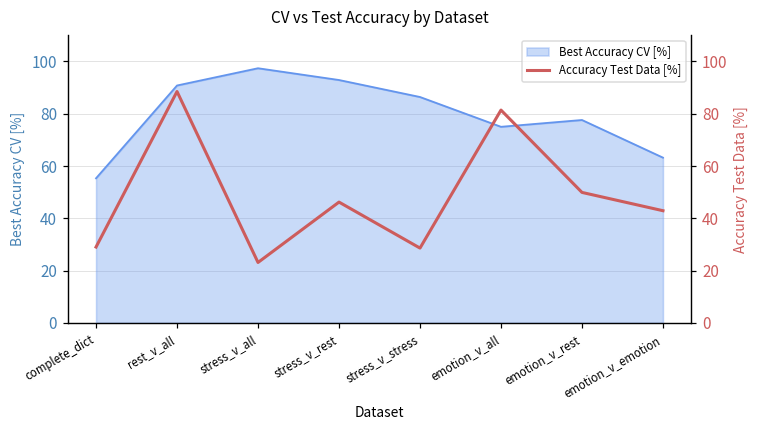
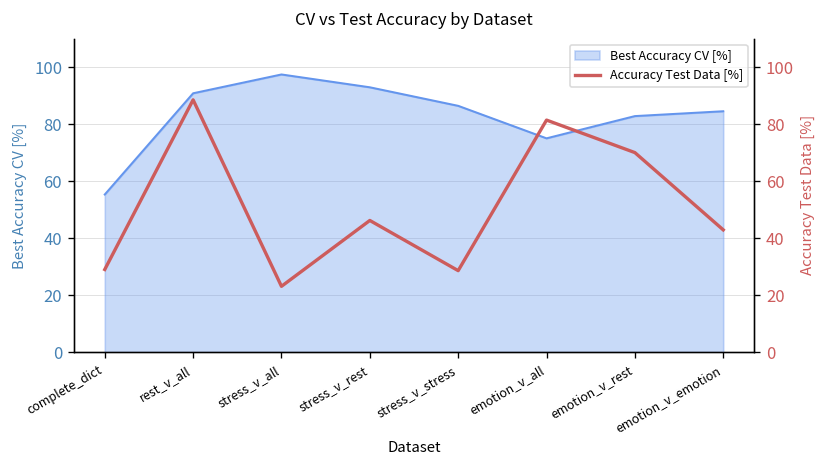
  {
    "Best Accuracy CV [%]": {
      "complete_dict": 55,
      "rest_v_all": 91,
      "stress_v_all": 97,
      "stress_v_rest": 93,
      "stress_v_stress": 86,
      "emotion_v_all": 75,
-     "emotion_v_rest": 78,
-     "emotion_v_emotion": 63
+     "emotion_v_rest": 83,
+     "emotion_v_emotion": 85
    },
    "Accuracy Test Data [%]": {
      "complete_dict": 29,
      "rest_v_all": 89,
      "stress_v_all": 23,
      "stress_v_rest": 46,
      "stress_v_stress": 29,
      "emotion_v_all": 81,
-     "emotion_v_rest": 50,
+     "emotion_v_rest": 70,
      "emotion_v_emotion": 43
    }
  }
